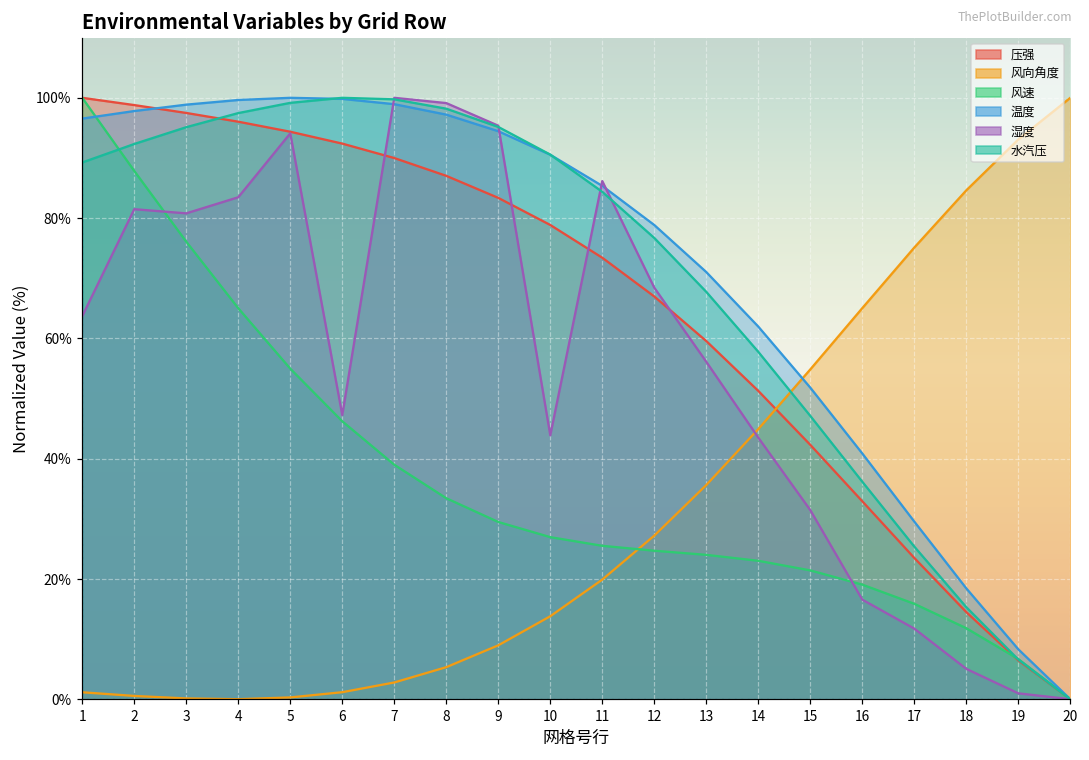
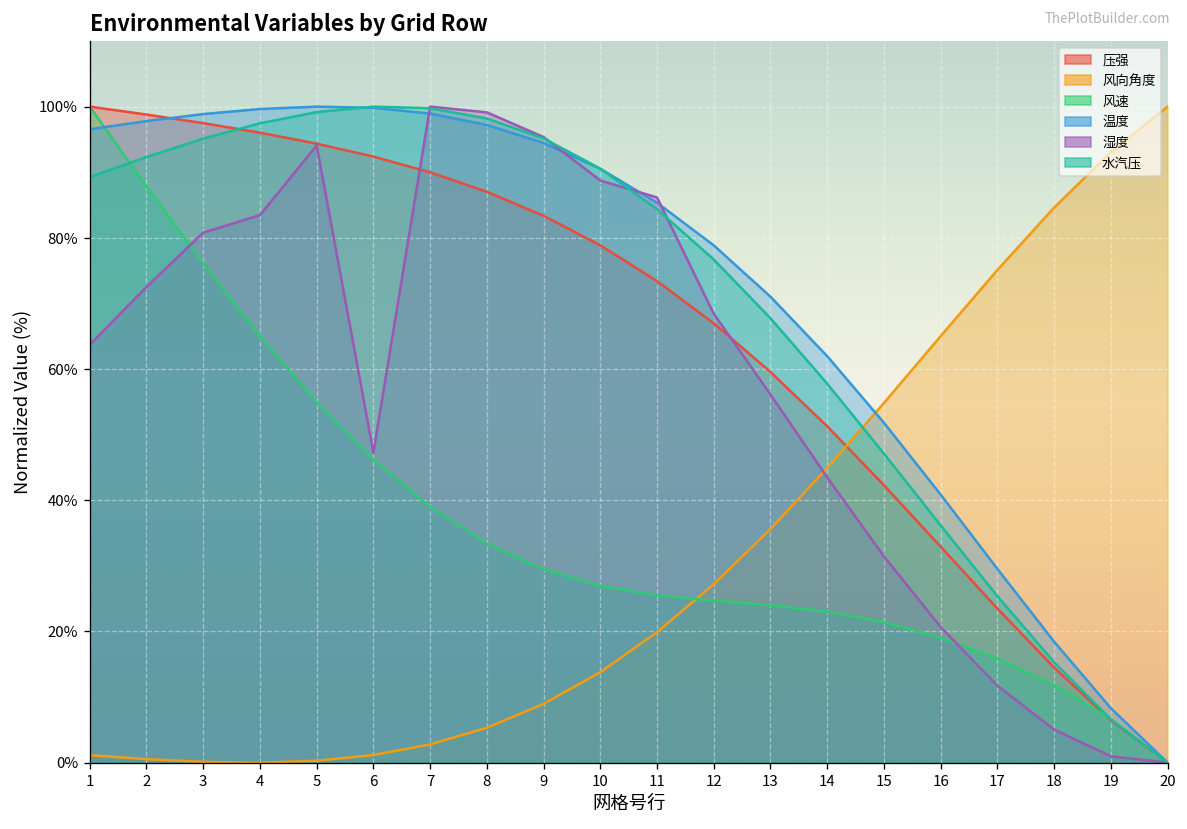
  {
    "湿度": {
      "1": "64%",
-     "2": "81%",
+     "2": "73%",
      "3": "81%",
      "4": "83%",
      "6": "47%",
      "8": "99%",
-     "10": "44%",
+     "10": "89%",
      "11": "86%",
      "12": "68%",
      "13": "56%",
      "14": "43%",
      "15": "31%",
-     "16": "17%",
+     "16": "21%",
      "17": "12%",
      "18": "5%",
      "19": "1%"
    }
  }
